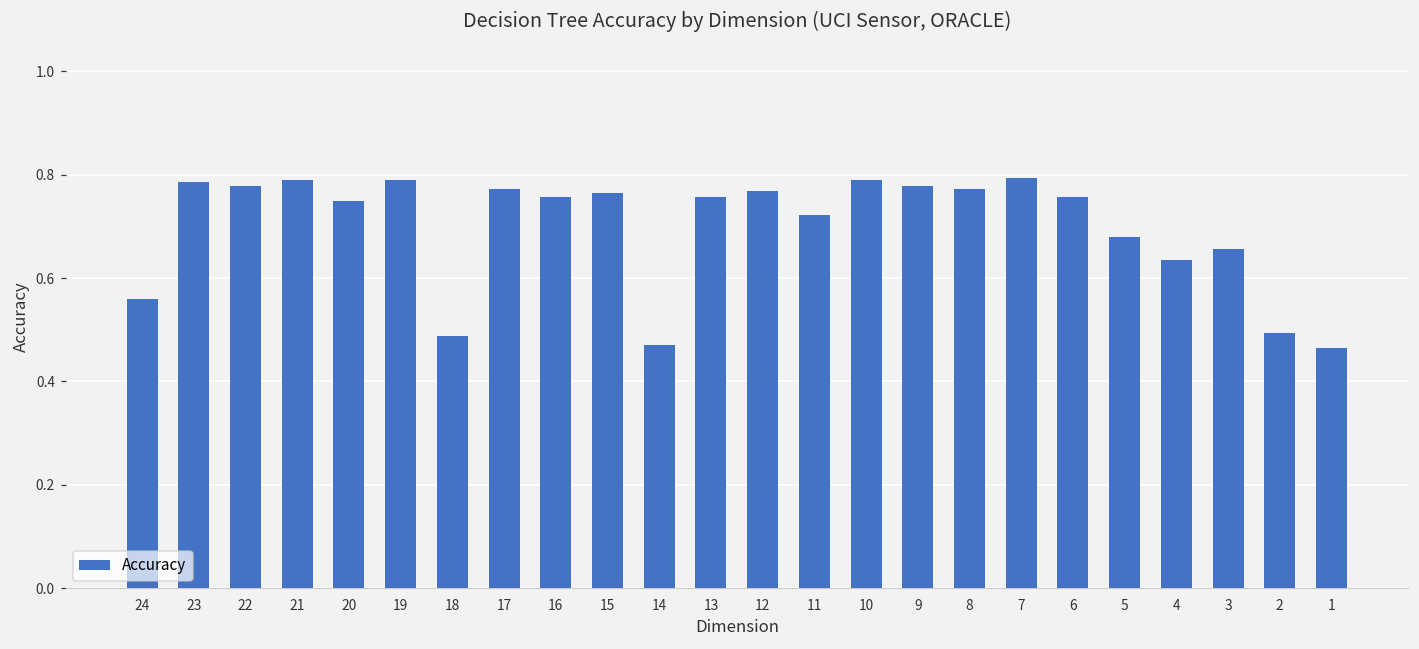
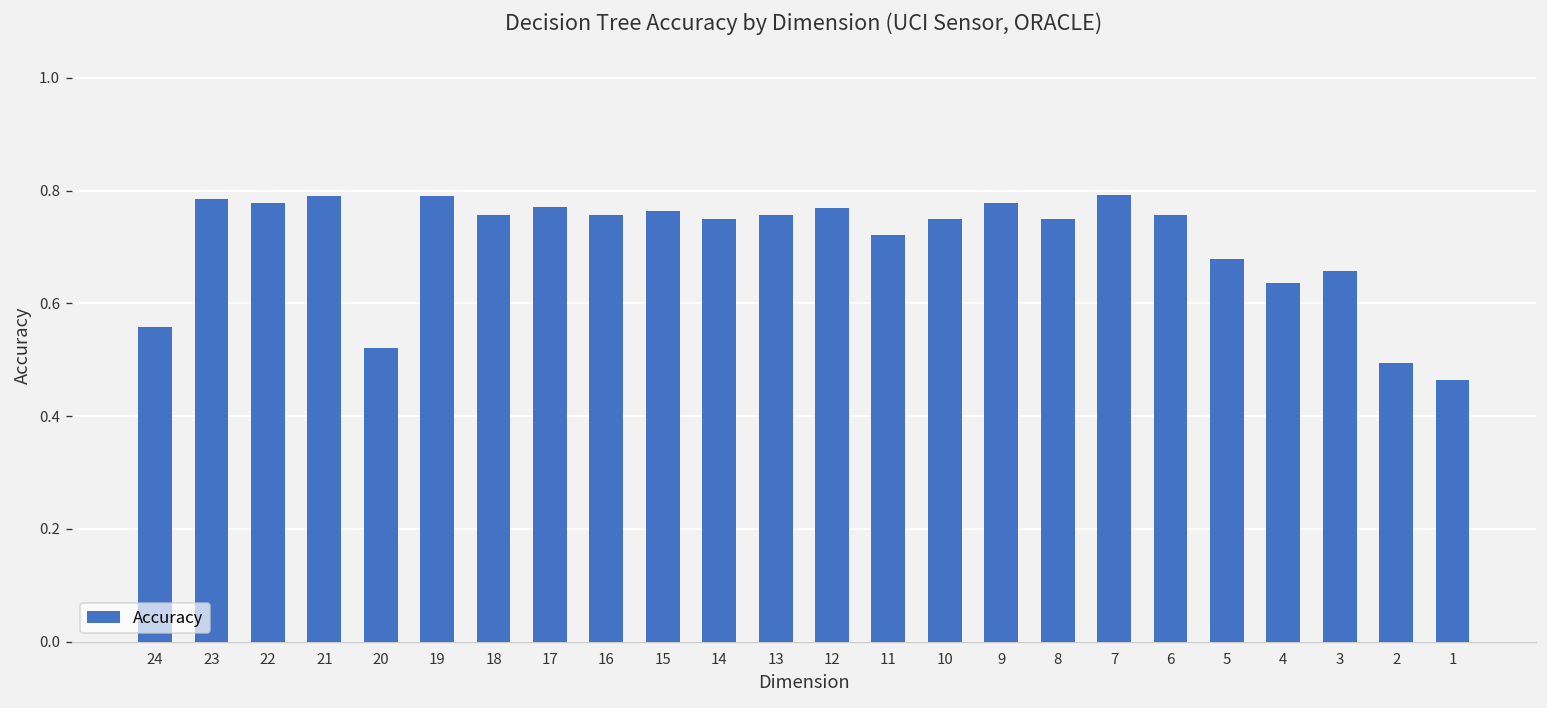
  {
    "24": 0.56,
    "23": 0.79,
    "22": 0.78,
    "21": 0.79,
-   "20": 0.75,
+   "20": 0.52,
    "19": 0.79,
-   "18": 0.49,
+   "18": 0.76,
    "17": 0.77,
    "16": 0.76,
    "15": 0.76,
-   "14": 0.47,
+   "14": 0.75,
    "13": 0.76,
    "12": 0.77,
    "11": 0.72,
-   "10": 0.79,
+   "10": 0.75,
    "9": 0.78,
-   "8": 0.77,
+   "8": 0.75,
    "7": 0.79,
    "6": 0.76,
    "5": 0.68,
    "4": 0.64,
    "3": 0.66,
    "2": 0.49,
    "1": 0.46
  }
